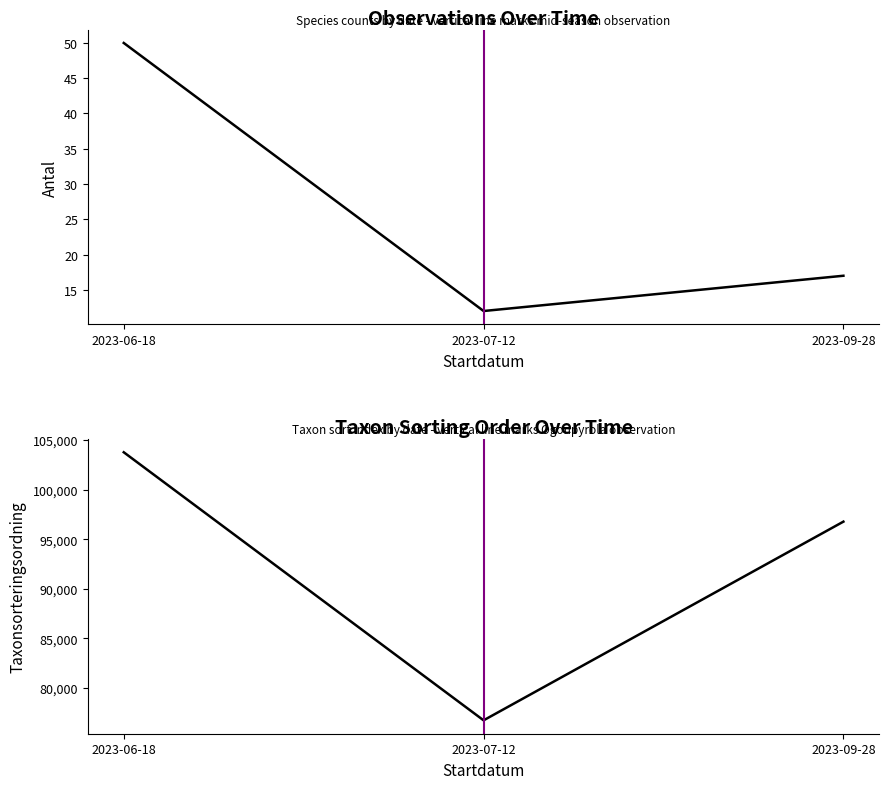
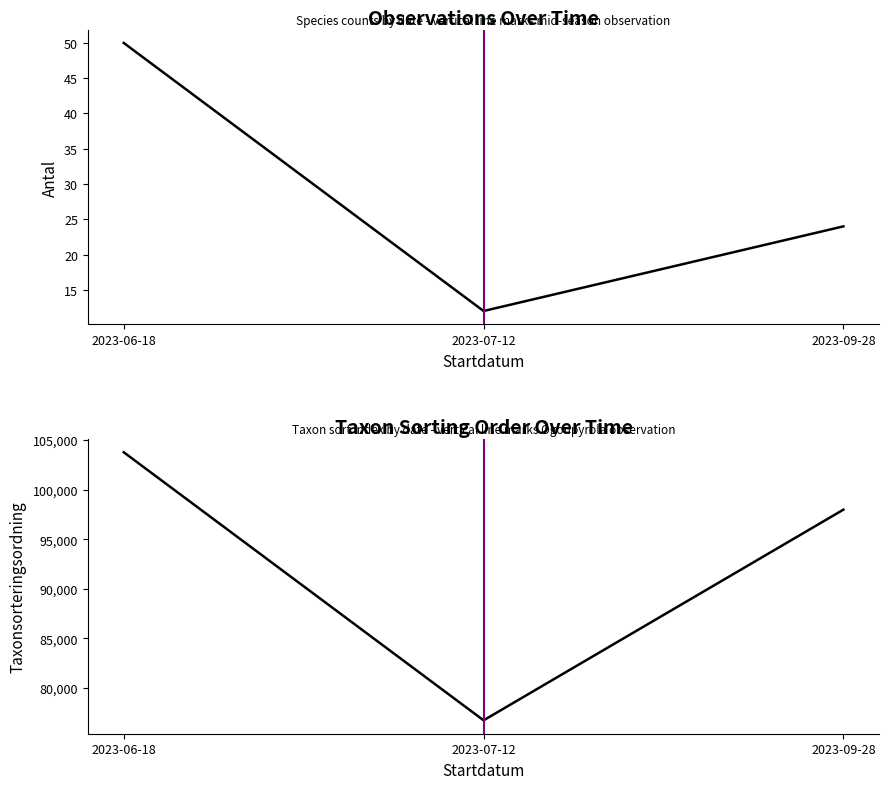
  {
    "Observations Over Time": {
      "2023-06-18": "50",
      "2023-07-12": "12",
-     "2023-09-28": "17"
+     "2023-09-28": "24"
    },
    "Taxon Sorting Order Over Time": {
      "2023-06-18": "104,000",
      "2023-07-12": "77,000",
-     "2023-09-28": "97,000"
+     "2023-09-28": "98,000"
    }
  }
